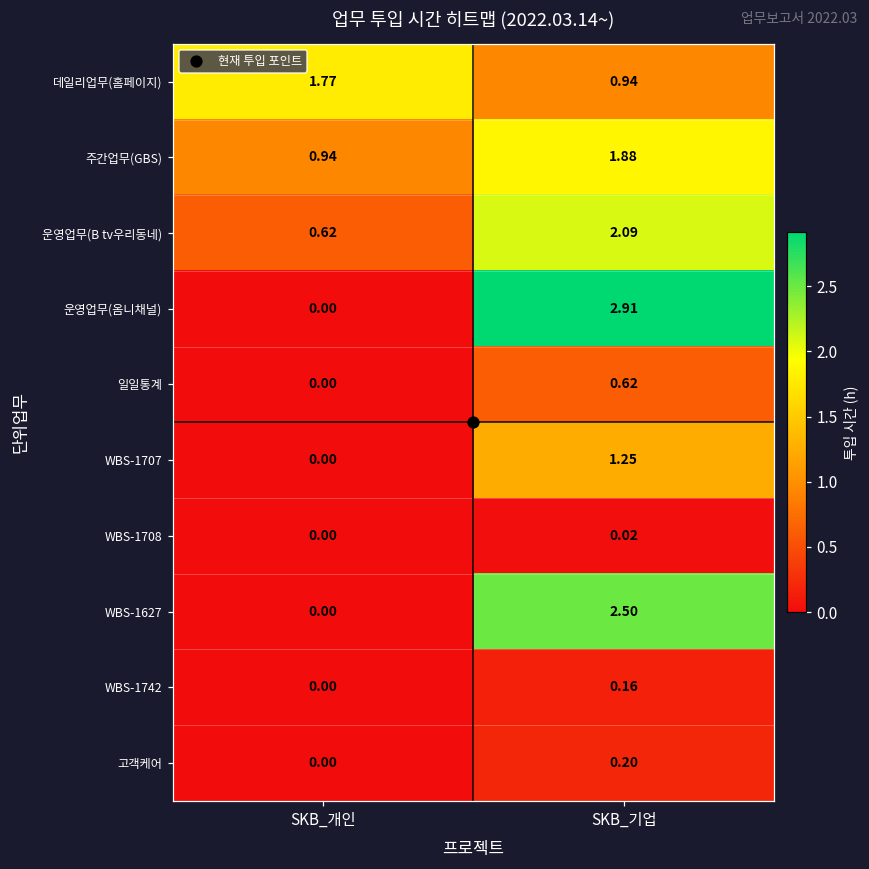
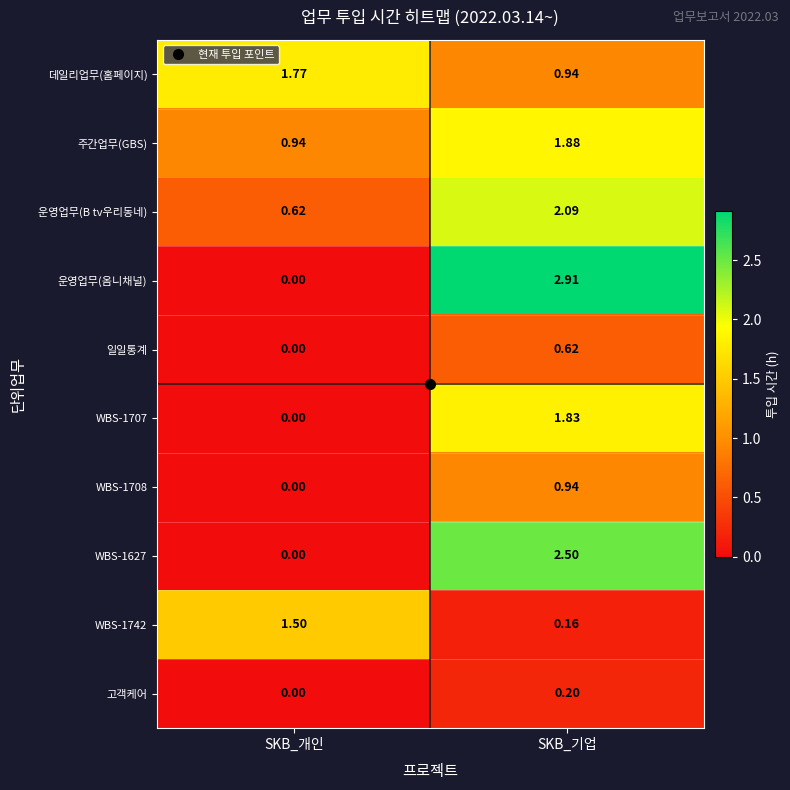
  {
    "데일리업무(홈페이지)": {
      "SKB_개인": 1.77,
      "SKB_기업": 0.94
    },
    "주간업무(GBS)": {
      "SKB_개인": 0.94,
      "SKB_기업": 1.88
    },
    "운영업무(B tv우리동네)": {
      "SKB_개인": 0.62,
      "SKB_기업": 2.09
    },
    "운영업무(옴니채널)": {
      "SKB_개인": 0.00,
      "SKB_기업": 2.91
    },
    "일일통계": {
      "SKB_개인": 0.00,
      "SKB_기업": 0.62
    },
    "WBS-1707": {
      "SKB_개인": 0.00,
-     "SKB_기업": 1.25
+     "SKB_기업": 1.83
    },
    "WBS-1708": {
      "SKB_개인": 0.00,
-     "SKB_기업": 0.02
+     "SKB_기업": 0.94
    },
    "WBS-1627": {
      "SKB_개인": 0.00,
      "SKB_기업": 2.50
    },
    "WBS-1742": {
-     "SKB_개인": 0.00,
+     "SKB_개인": 1.50,
      "SKB_기업": 0.16
    },
    "고객케어": {
      "SKB_개인": 0.00,
      "SKB_기업": 0.20
    }
  }
